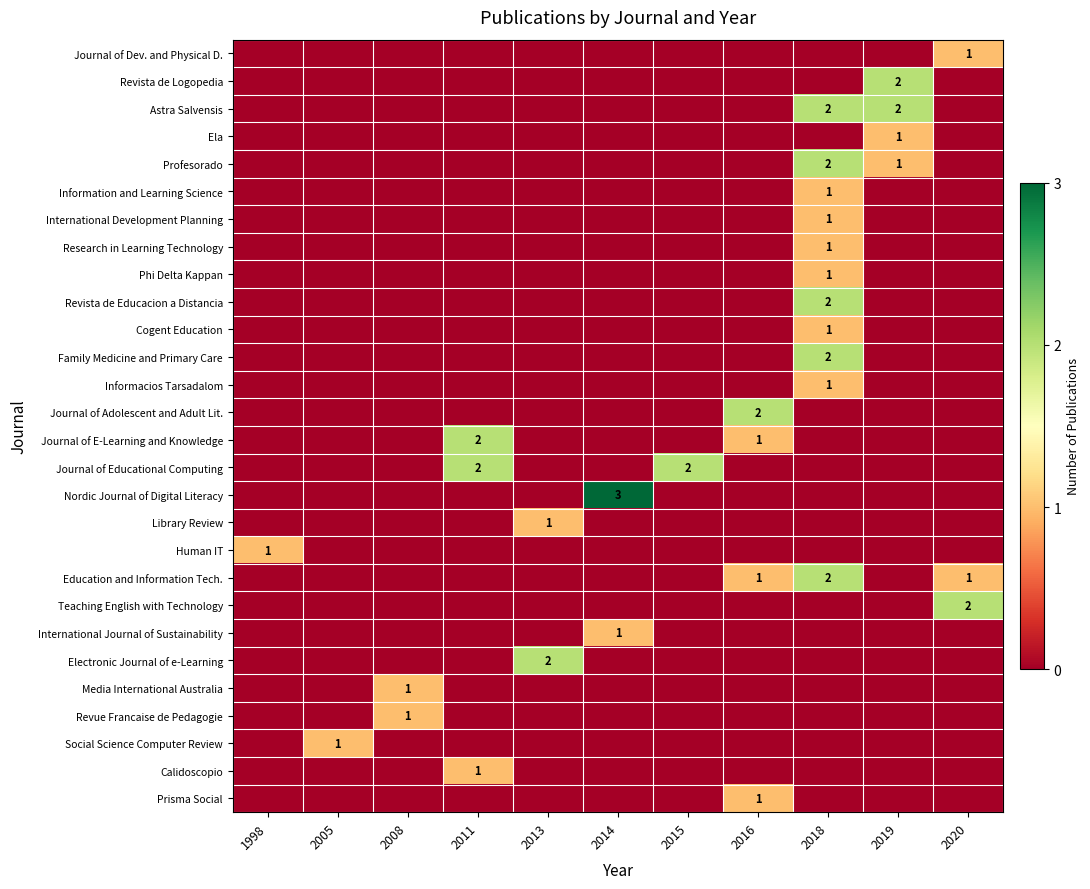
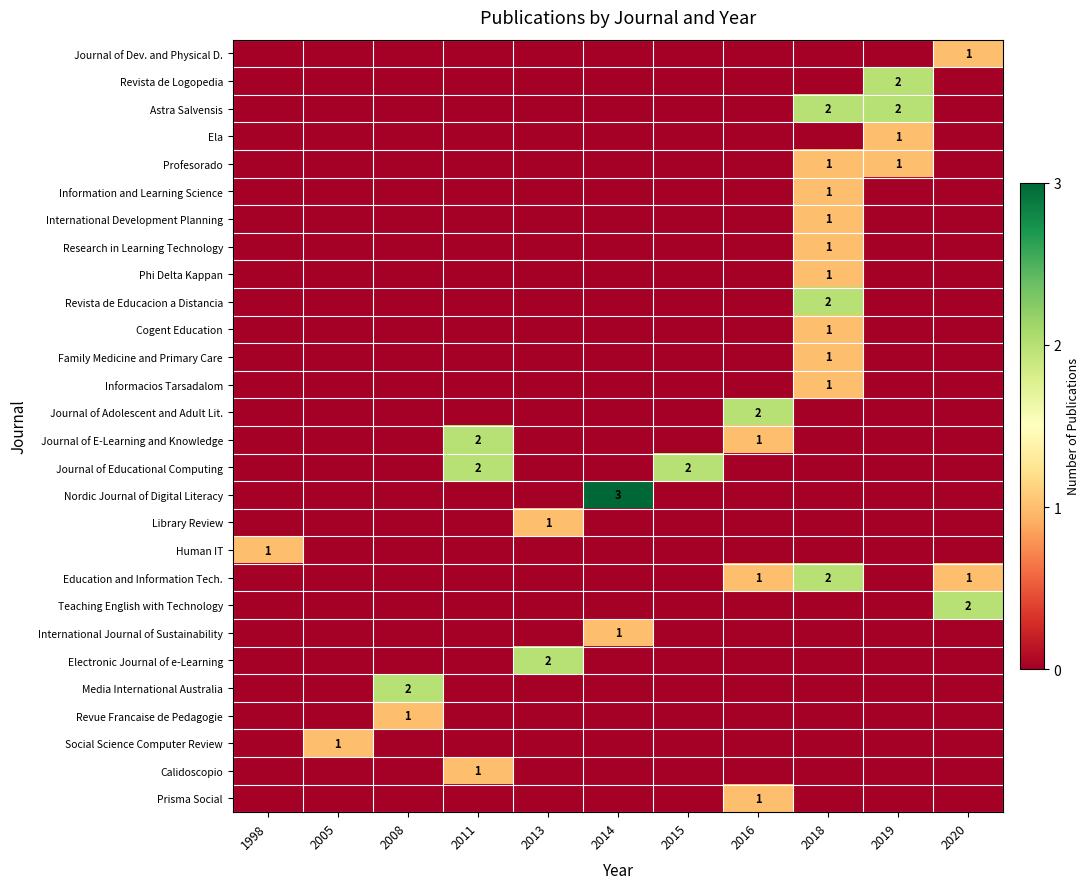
  {
    "Journal of Dev. and Physical D.": {
      "2020": 1
    },
    "Revista de Logopedia": {
      "2019": 2
    },
    "Astra Salvensis": {
      "2018": 2,
      "2019": 2
    },
    "Ela": {
      "2019": 1
    },
    "Profesorado": {
-     "2018": 2,
+     "2018": 1,
      "2019": 1
    },
    "Information and Learning Science": {
      "2018": 1
    },
    "International Development Planning": {
      "2018": 1
    },
    "Research in Learning Technology": {
      "2018": 1
    },
    "Phi Delta Kappan": {
      "2018": 1
    },
    "Revista de Educacion a Distancia": {
      "2018": 2
    },
    "Cogent Education": {
      "2018": 1
    },
    "Family Medicine and Primary Care": {
-     "2018": 2
+     "2018": 1
    },
    "Informacios Tarsadalom": {
      "2018": 1
    },
    "Journal of Adolescent and Adult Lit.": {
      "2016": 2
    },
    "Journal of E-Learning and Knowledge": {
      "2011": 2,
      "2016": 1
    },
    "Journal of Educational Computing": {
      "2011": 2,
      "2015": 2
    },
    "Nordic Journal of Digital Literacy": {
      "2014": 3
    },
    "Library Review": {
      "2013": 1
    },
    "Human IT": {
      "1998": 1
    },
    "Education and Information Tech.": {
      "2016": 1,
      "2018": 2,
      "2020": 1
    },
    "Teaching English with Technology": {
      "2020": 2
    },
    "International Journal of Sustainability": {
      "2014": 1
    },
    "Electronic Journal of e-Learning": {
      "2013": 2
    },
    "Media International Australia": {
-     "2008": 1
+     "2008": 2
    },
    "Revue Francaise de Pedagogie": {
      "2008": 1
    },
    "Social Science Computer Review": {
      "2005": 1
    },
    "Calidoscopio": {
      "2011": 1
    },
    "Prisma Social": {
      "2016": 1
    }
  }
